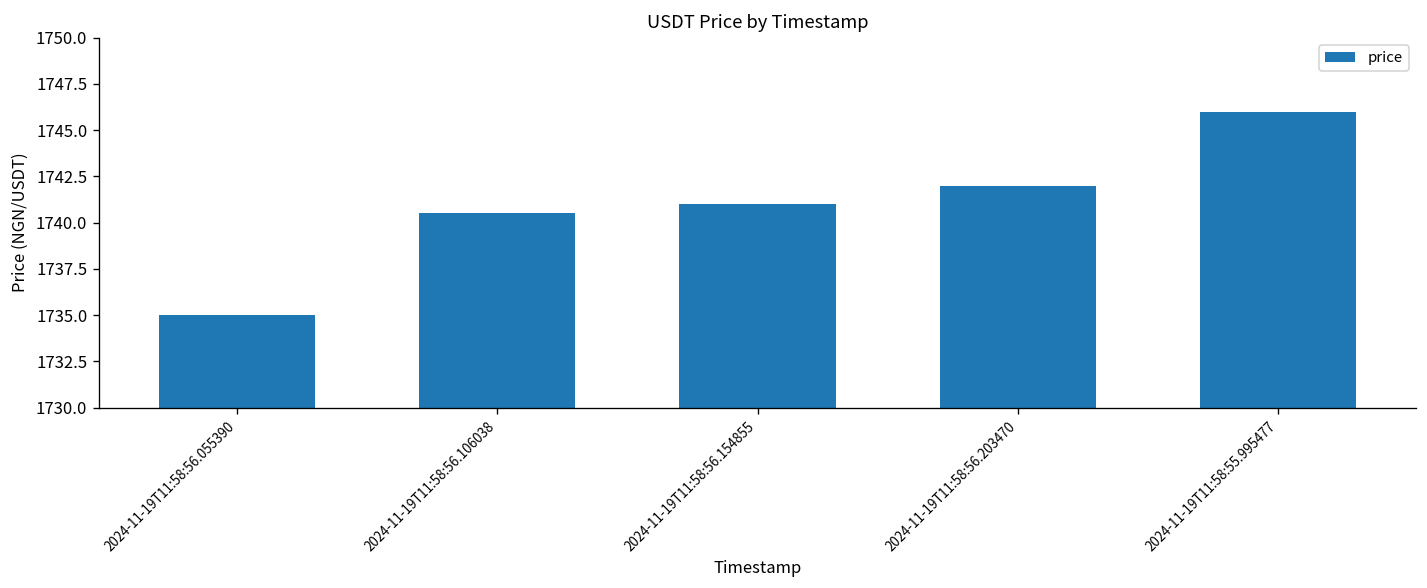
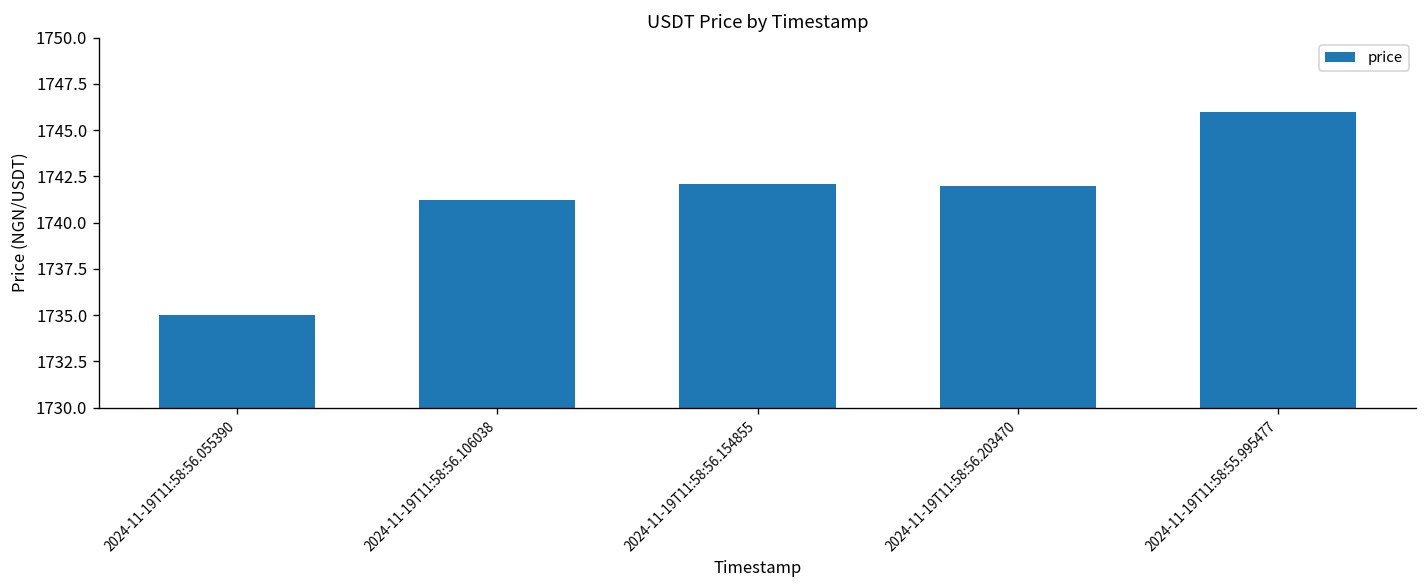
  {
    "2024-11-19T11:58:56.055390": 1735.0,
-   "2024-11-19T11:58:56.106038": 1740.5,
-   "2024-11-19T11:58:56.154855": 1741.0,
+   "2024-11-19T11:58:56.106038": 1741.2,
+   "2024-11-19T11:58:56.154855": 1742.1,
    "2024-11-19T11:58:56.203470": 1742.0,
    "2024-11-19T11:58:55.995477": 1746.0
  }
